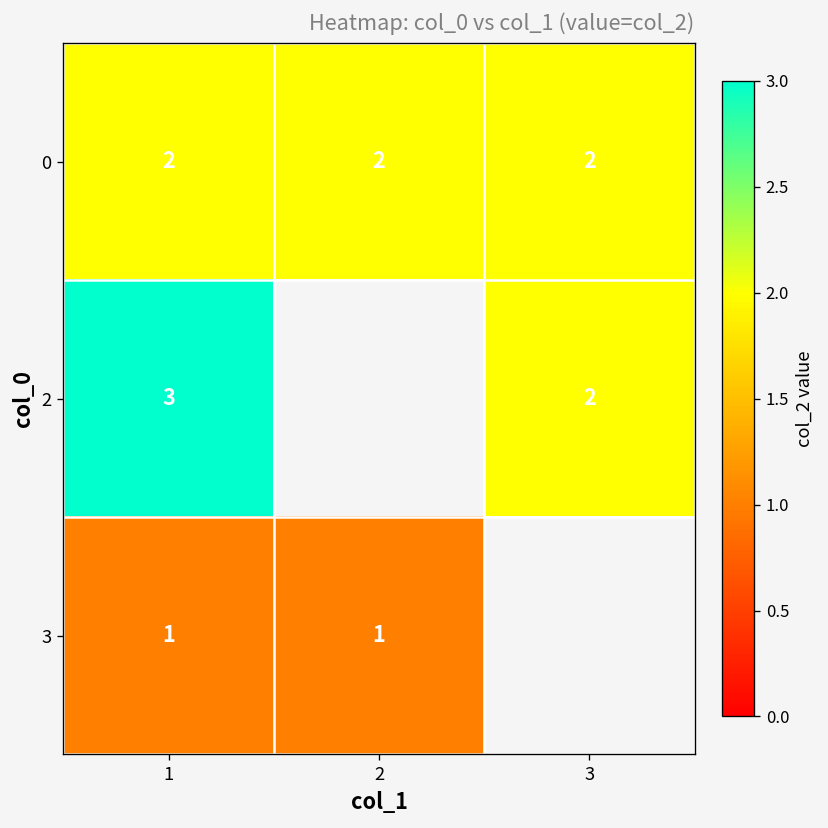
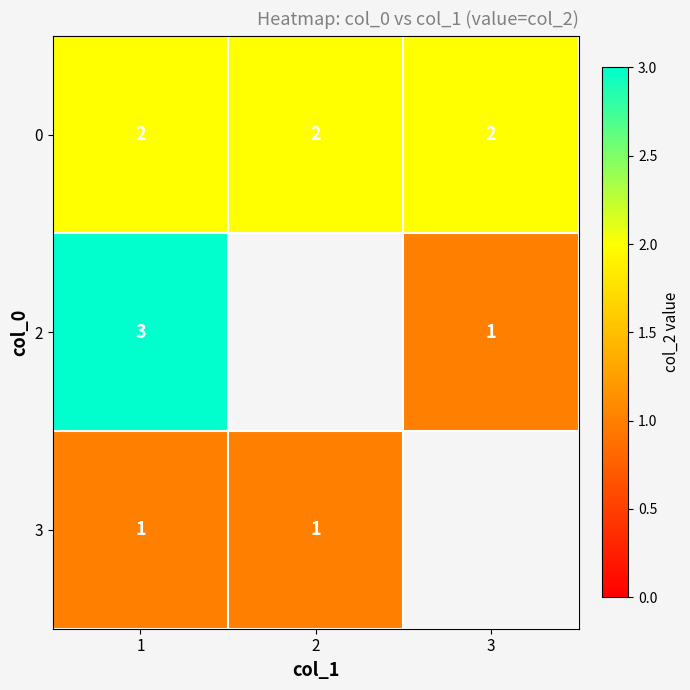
  {
    "0": {
      "1": 2,
      "2": 2,
      "3": 2
    },
    "2": {
      "1": 3,
-     "3": 2
+     "3": 1
    },
    "3": {
      "1": 1,
      "2": 1
    }
  }
